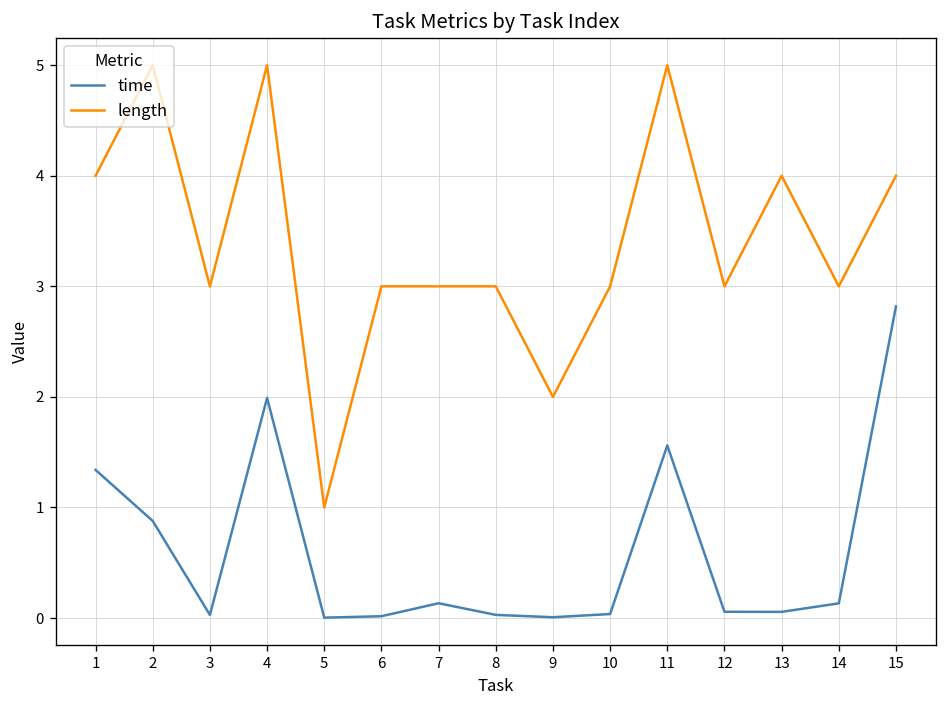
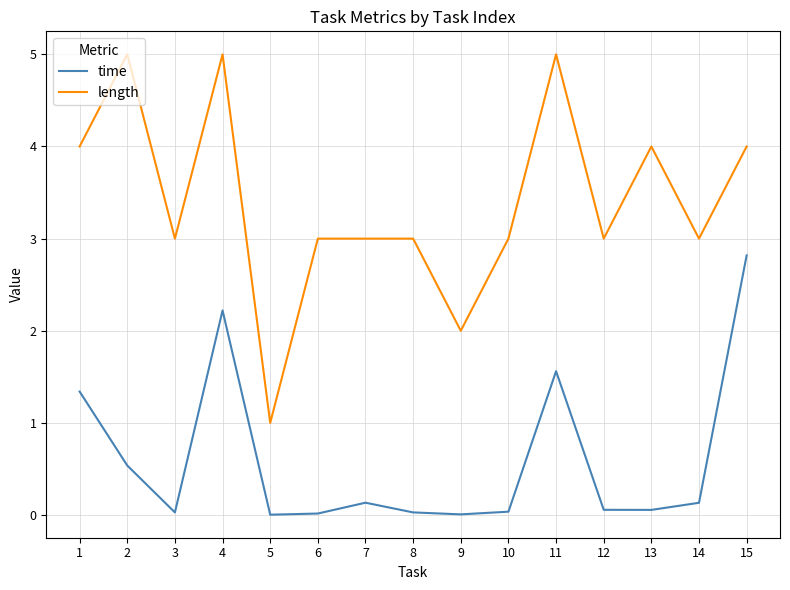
  {
    "time": {
      "1": 1.3,
-     "2": 0.9,
+     "2": 0.5,
      "3": 0.0,
-     "4": 2.0,
+     "4": 2.2,
      "5": 0.0,
      "6": 0.0,
      "7": 0.1,
      "8": 0.0,
      "9": 0.0,
      "10": 0.0,
      "11": 1.6,
      "12": 0.1,
      "13": 0.1,
      "14": 0.1,
      "15": 2.8
    },
    "length": {
      "1": 4.0,
      "3": 3.0,
      "4": 5.0,
      "5": 1.0,
      "6": 3.0,
      "7": 3.0,
      "8": 3.0,
      "9": 2.0,
      "10": 3.0,
      "11": 5.0,
      "12": 3.0,
      "13": 4.0,
      "14": 3.0,
      "15": 4.0
    }
  }
